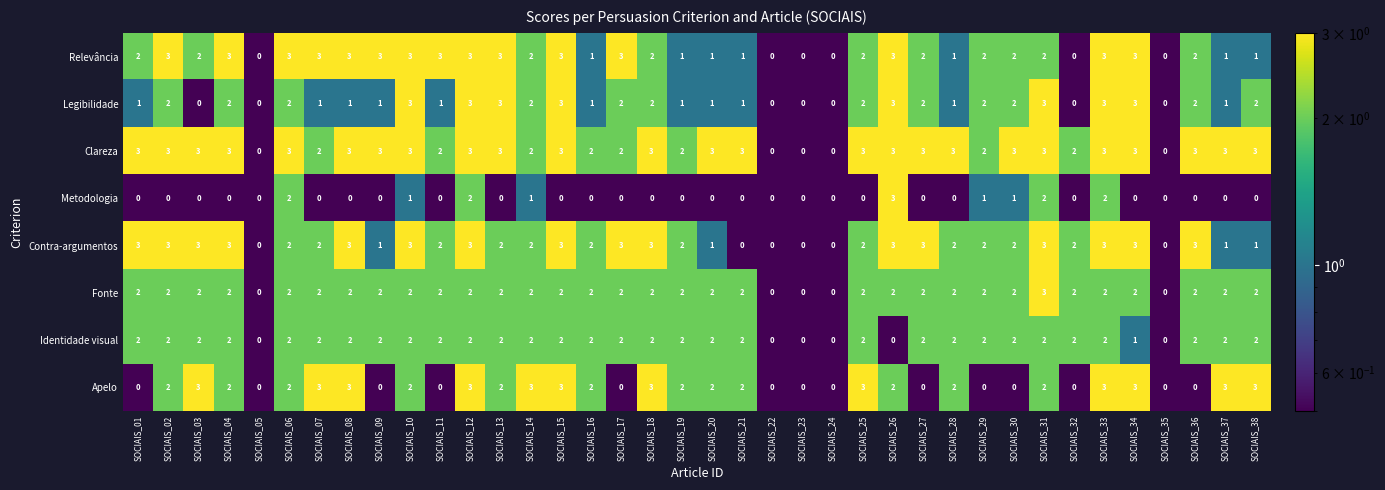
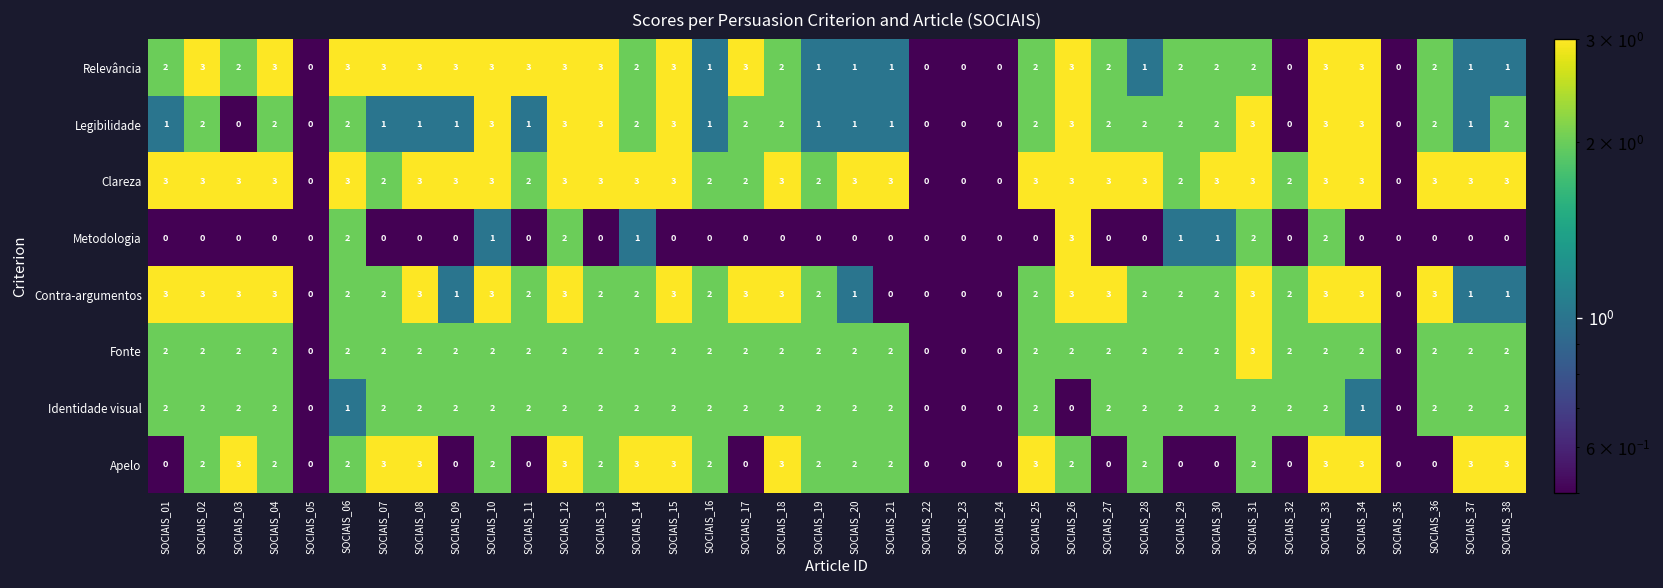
  {
    "Legibilidade": {
      "SOCIAIS_01": 1,
      "SOCIAIS_02": 2,
      "SOCIAIS_03": 0,
      "SOCIAIS_04": 2,
      "SOCIAIS_05": 0,
      "SOCIAIS_06": 2,
      "SOCIAIS_07": 1,
      "SOCIAIS_08": 1,
      "SOCIAIS_09": 1,
      "SOCIAIS_10": 3,
      "SOCIAIS_11": 1,
      "SOCIAIS_12": 3,
      "SOCIAIS_13": 3,
      "SOCIAIS_14": 2,
      "SOCIAIS_15": 3,
      "SOCIAIS_16": 1,
      "SOCIAIS_17": 2,
      "SOCIAIS_18": 2,
      "SOCIAIS_19": 1,
      "SOCIAIS_20": 1,
      "SOCIAIS_21": 1,
      "SOCIAIS_22": 0,
      "SOCIAIS_23": 0,
      "SOCIAIS_24": 0,
      "SOCIAIS_25": 2,
      "SOCIAIS_26": 3,
      "SOCIAIS_27": 2,
-     "SOCIAIS_28": 1,
+     "SOCIAIS_28": 2,
      "SOCIAIS_29": 2,
      "SOCIAIS_30": 2,
      "SOCIAIS_31": 3,
      "SOCIAIS_32": 0,
      "SOCIAIS_33": 3,
      "SOCIAIS_34": 3,
      "SOCIAIS_35": 0,
      "SOCIAIS_36": 2,
      "SOCIAIS_37": 1,
      "SOCIAIS_38": 2
    },
    "Clareza": {
      "SOCIAIS_01": 3,
      "SOCIAIS_02": 3,
      "SOCIAIS_03": 3,
      "SOCIAIS_04": 3,
      "SOCIAIS_05": 0,
      "SOCIAIS_06": 3,
      "SOCIAIS_07": 2,
      "SOCIAIS_08": 3,
      "SOCIAIS_09": 3,
      "SOCIAIS_10": 3,
      "SOCIAIS_11": 2,
      "SOCIAIS_12": 3,
      "SOCIAIS_13": 3,
-     "SOCIAIS_14": 2,
+     "SOCIAIS_14": 3,
      "SOCIAIS_15": 3,
      "SOCIAIS_16": 2,
      "SOCIAIS_17": 2,
      "SOCIAIS_18": 3,
      "SOCIAIS_19": 2,
      "SOCIAIS_20": 3,
      "SOCIAIS_21": 3,
      "SOCIAIS_22": 0,
      "SOCIAIS_23": 0,
      "SOCIAIS_24": 0,
      "SOCIAIS_25": 3,
      "SOCIAIS_26": 3,
      "SOCIAIS_27": 3,
      "SOCIAIS_28": 3,
      "SOCIAIS_29": 2,
      "SOCIAIS_30": 3,
      "SOCIAIS_31": 3,
      "SOCIAIS_32": 2,
      "SOCIAIS_33": 3,
      "SOCIAIS_34": 3,
      "SOCIAIS_35": 0,
      "SOCIAIS_36": 3,
      "SOCIAIS_37": 3,
      "SOCIAIS_38": 3
    },
    "Identidade visual": {
      "SOCIAIS_01": 2,
      "SOCIAIS_02": 2,
      "SOCIAIS_03": 2,
      "SOCIAIS_04": 2,
      "SOCIAIS_05": 0,
-     "SOCIAIS_06": 2,
+     "SOCIAIS_06": 1,
      "SOCIAIS_07": 2,
      "SOCIAIS_08": 2,
      "SOCIAIS_09": 2,
      "SOCIAIS_10": 2,
      "SOCIAIS_11": 2,
      "SOCIAIS_12": 2,
      "SOCIAIS_13": 2,
      "SOCIAIS_14": 2,
      "SOCIAIS_15": 2,
      "SOCIAIS_16": 2,
      "SOCIAIS_17": 2,
      "SOCIAIS_18": 2,
      "SOCIAIS_19": 2,
      "SOCIAIS_20": 2,
      "SOCIAIS_21": 2,
      "SOCIAIS_22": 0,
      "SOCIAIS_23": 0,
      "SOCIAIS_24": 0,
      "SOCIAIS_25": 2,
      "SOCIAIS_26": 0,
      "SOCIAIS_27": 2,
      "SOCIAIS_28": 2,
      "SOCIAIS_29": 2,
      "SOCIAIS_30": 2,
      "SOCIAIS_31": 2,
      "SOCIAIS_32": 2,
      "SOCIAIS_33": 2,
      "SOCIAIS_34": 1,
      "SOCIAIS_35": 0,
      "SOCIAIS_36": 2,
      "SOCIAIS_37": 2,
      "SOCIAIS_38": 2
    }
  }
